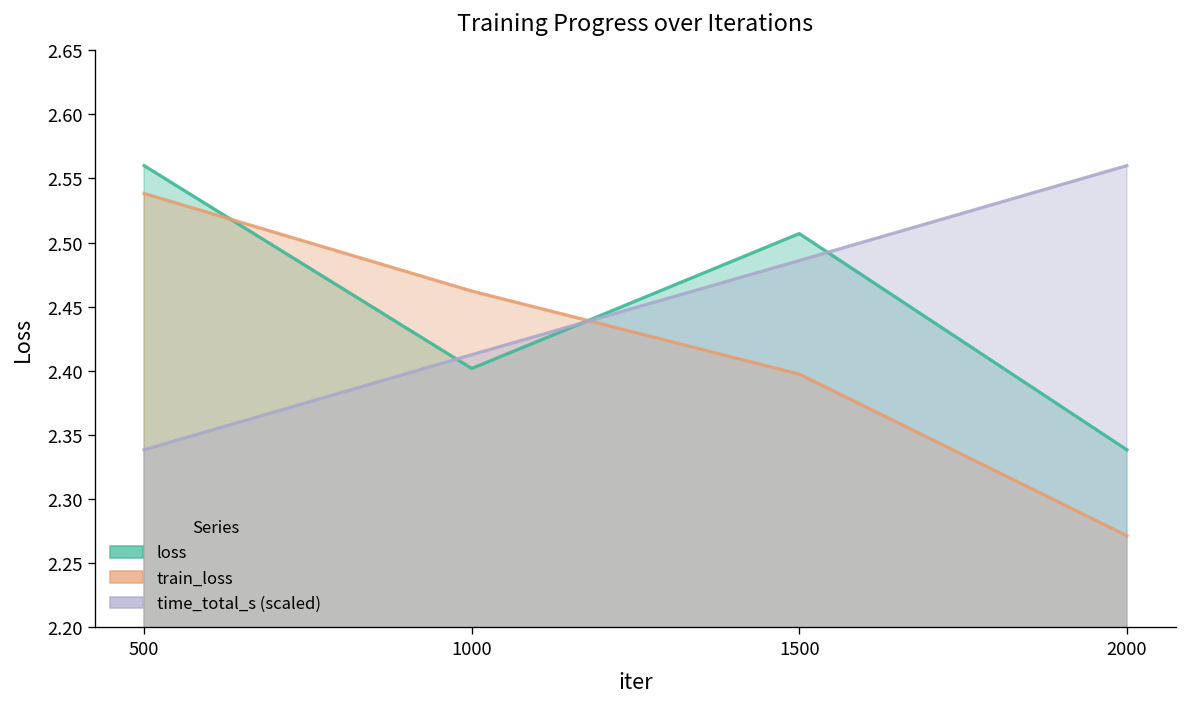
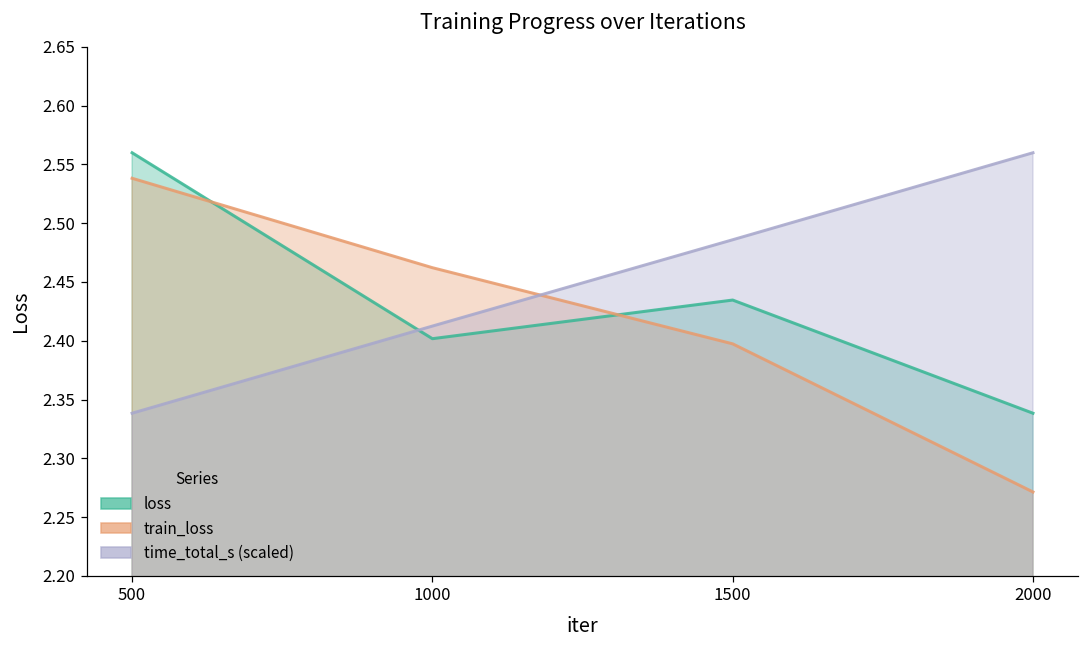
  {
    "loss": {
      "500": 2.560,
      "1000": 2.402,
-     "1500": 2.507,
+     "1500": 2.435,
      "2000": 2.338
    }
  }
